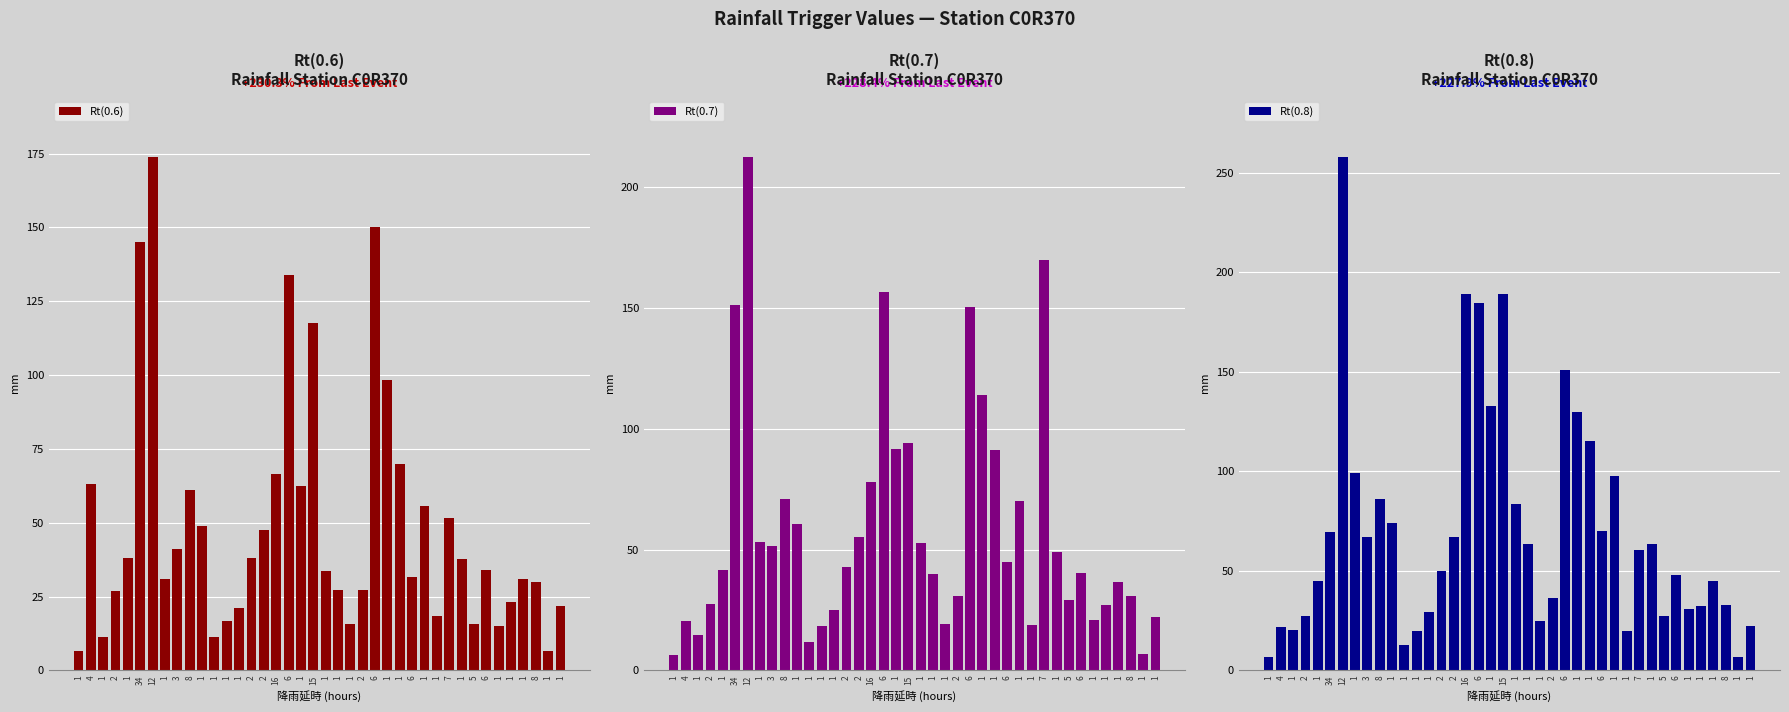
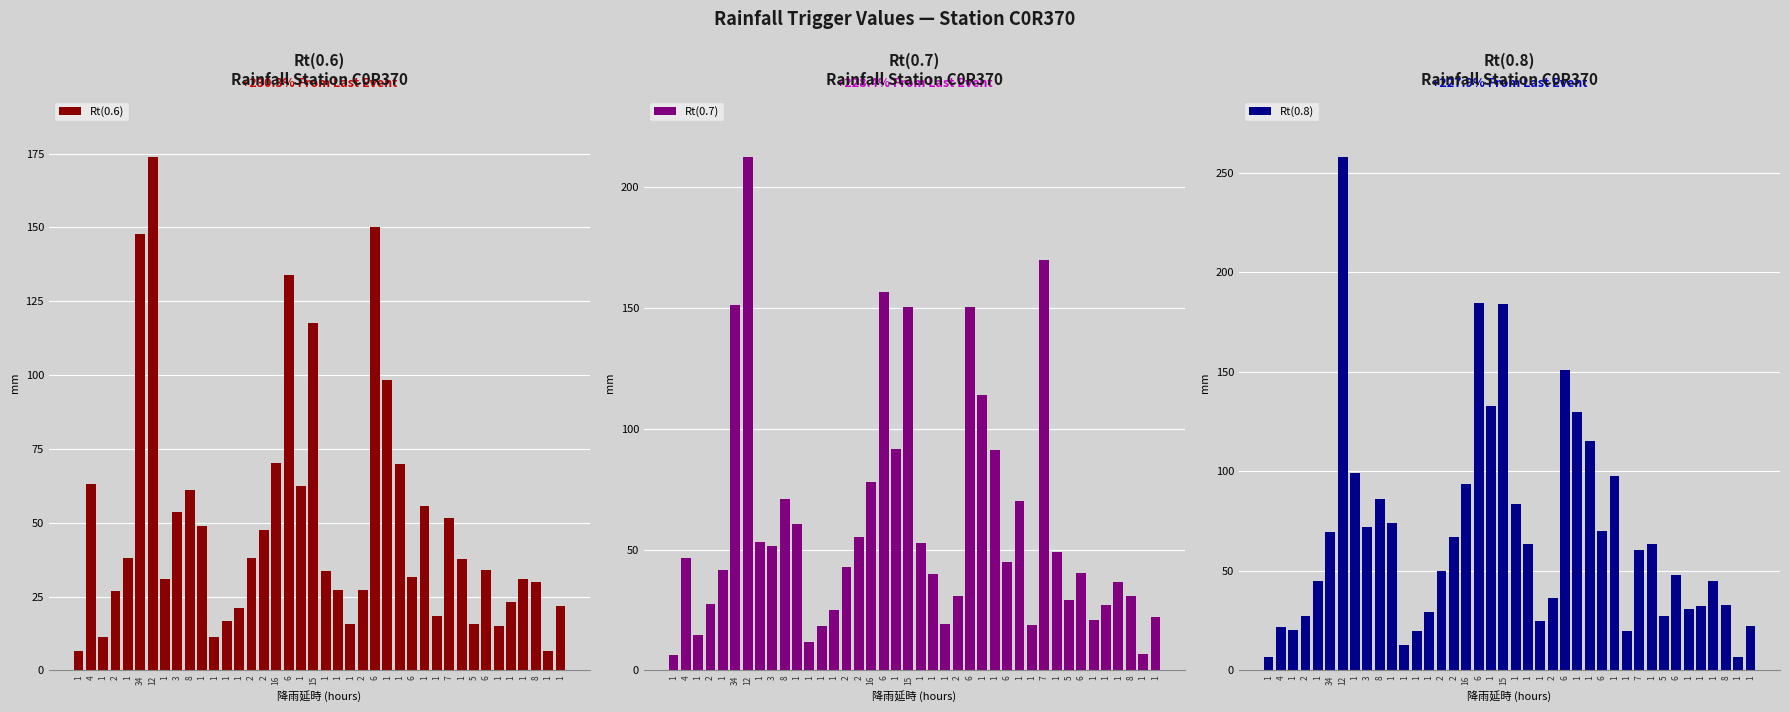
  {
    "Rt(0.6) Rainfall Station C0R370": {
      "4": 63,
-     "34": 145,
+     "34": 148,
      "12": 174,
-     "3": 41,
-     "16": 67,
+     "3": 54,
+     "16": 70,
      "15": 118,
      "7": 52,
      "5": 16
    },
    "Rt(0.7) Rainfall Station C0R370": {
-     "4": 20,
+     "4": 47,
      "34": 151,
      "12": 212,
      "3": 52,
      "16": 78,
-     "15": 94,
+     "15": 150,
      "7": 170,
      "5": 29
    },
    "Rt(0.8) Rainfall Station C0R370": {
      "4": 22,
      "34": 70,
      "12": 258,
-     "3": 67,
-     "16": 189,
-     "15": 189,
+     "3": 72,
+     "16": 94,
+     "15": 184,
      "7": 60,
      "5": 27
    }
  }
